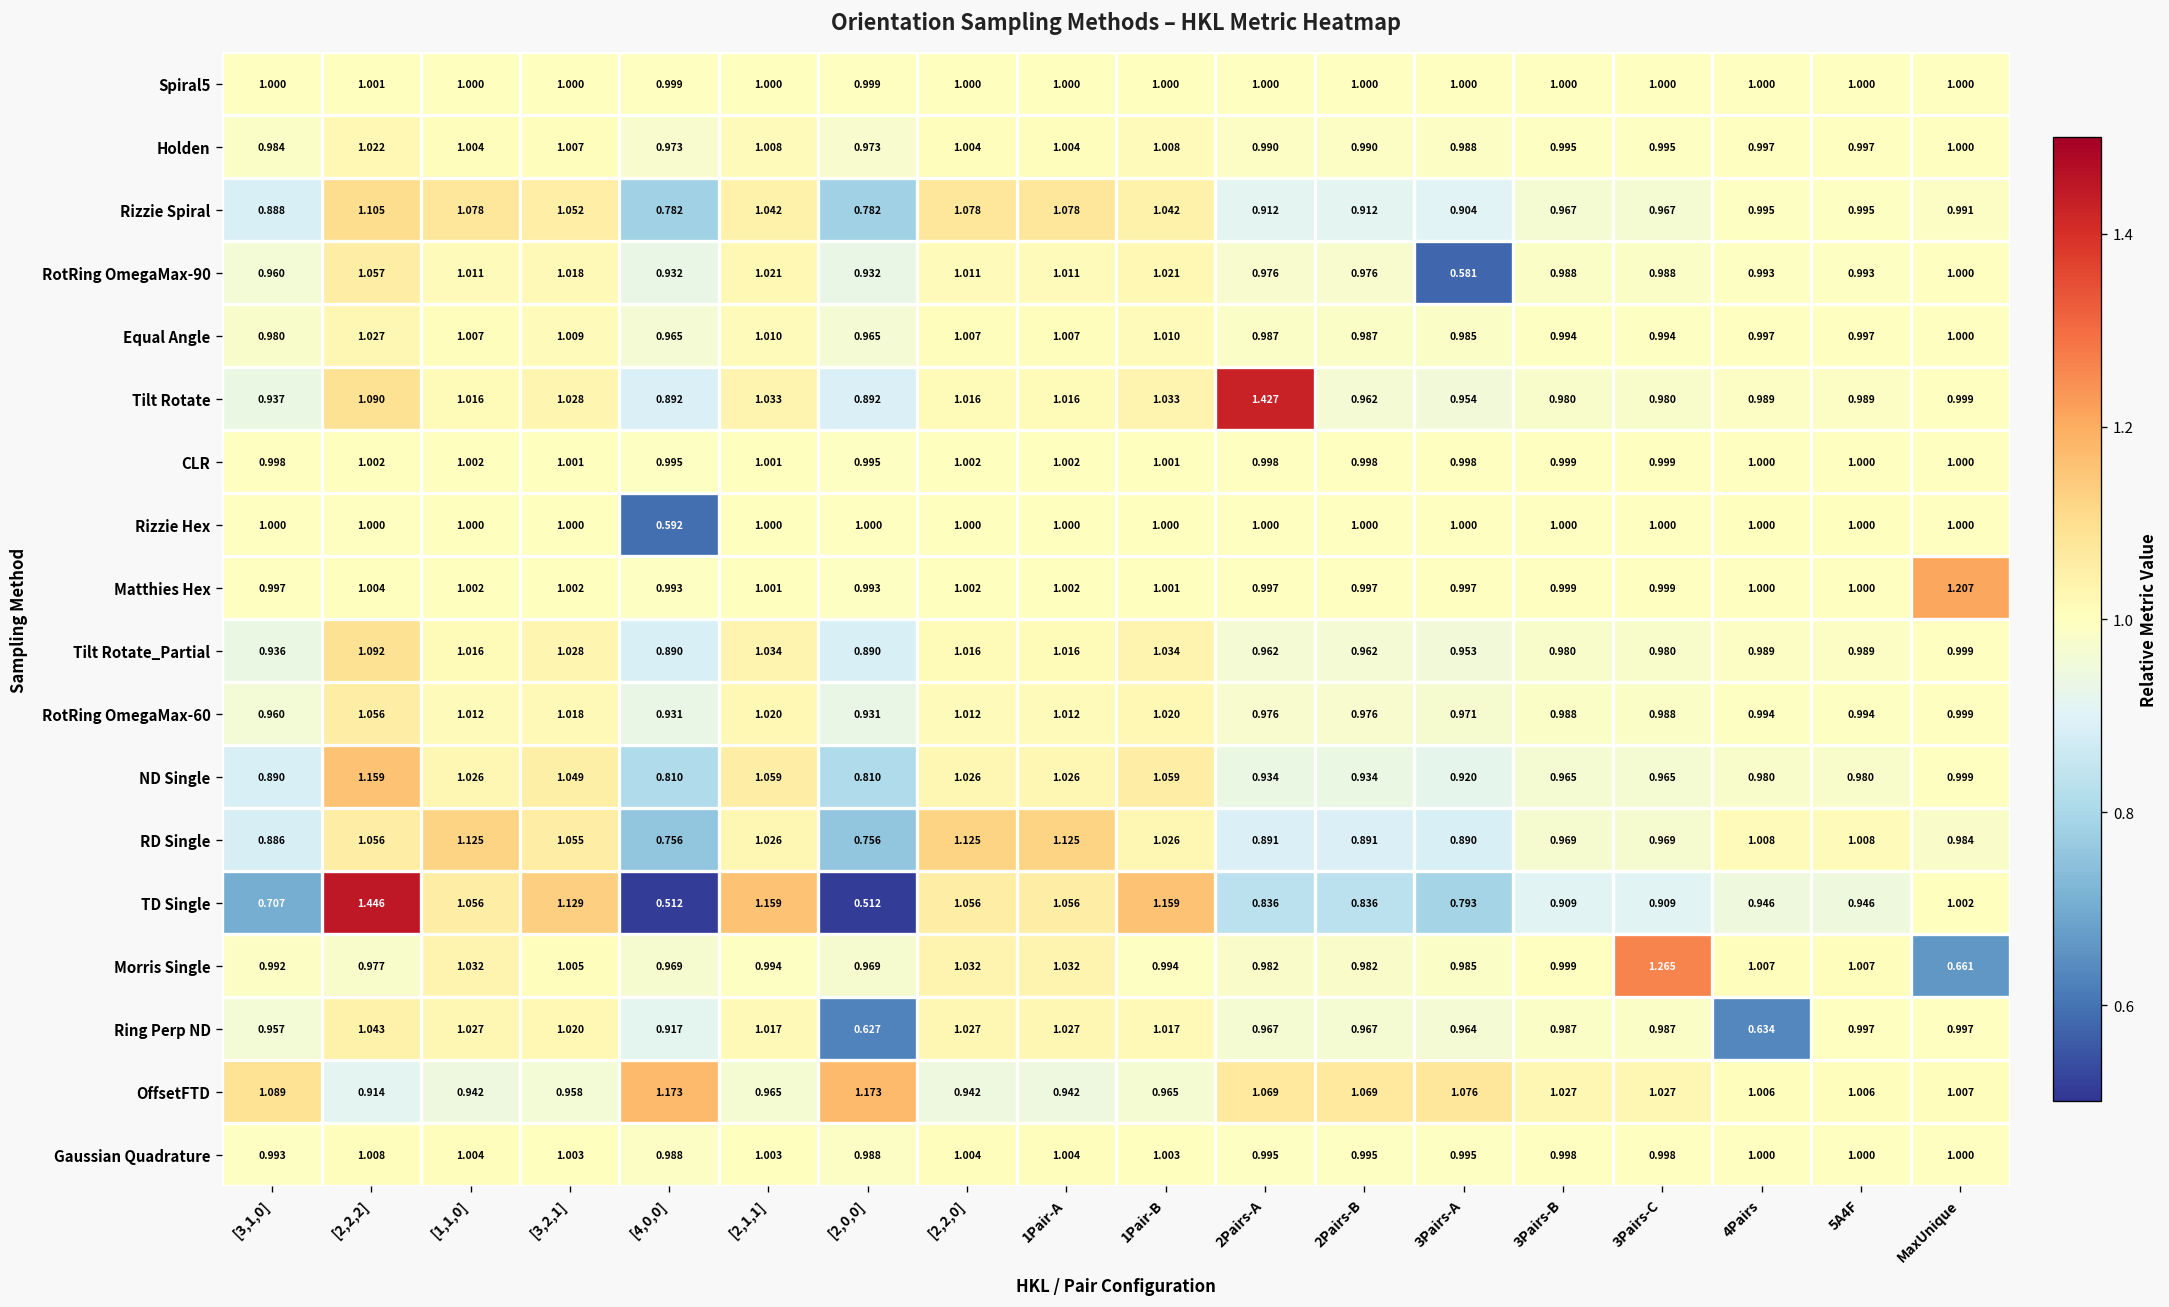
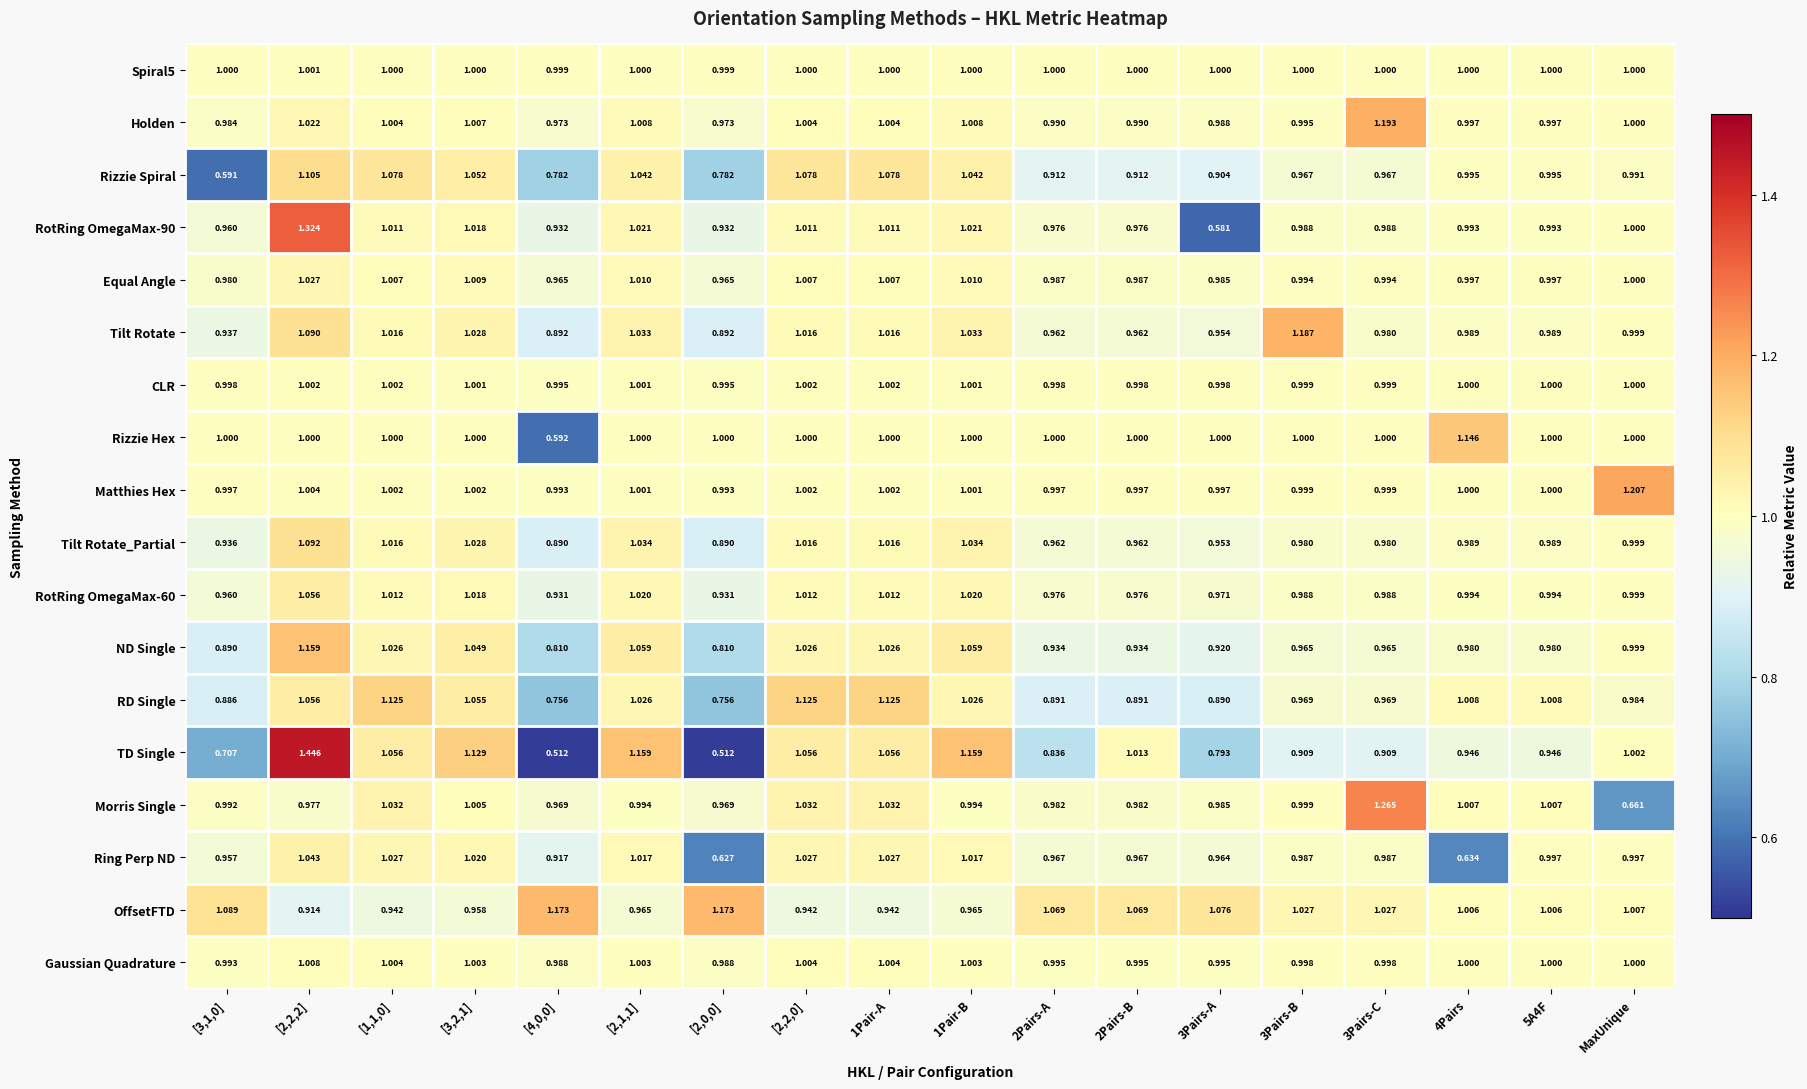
  {
    "Holden": {
      "[3,1,0]": 0.984,
      "[2,2,2]": 1.022,
      "[1,1,0]": 1.004,
      "[3,2,1]": 1.007,
      "[4,0,0]": 0.973,
      "[2,1,1]": 1.008,
      "[2,0,0]": 0.973,
      "[2,2,0]": 1.004,
      "1Pair-A": 1.004,
      "1Pair-B": 1.008,
      "2Pairs-A": 0.990,
      "2Pairs-B": 0.990,
      "3Pairs-A": 0.988,
      "3Pairs-B": 0.995,
-     "3Pairs-C": 0.995,
+     "3Pairs-C": 1.193,
      "4Pairs": 0.997,
      "5A4F": 0.997,
      "MaxUnique": 1.000
    },
    "Rizzie Spiral": {
-     "[3,1,0]": 0.888,
+     "[3,1,0]": 0.591,
      "[2,2,2]": 1.105,
      "[1,1,0]": 1.078,
      "[3,2,1]": 1.052,
      "[4,0,0]": 0.782,
      "[2,1,1]": 1.042,
      "[2,0,0]": 0.782,
      "[2,2,0]": 1.078,
      "1Pair-A": 1.078,
      "1Pair-B": 1.042,
      "2Pairs-A": 0.912,
      "2Pairs-B": 0.912,
      "3Pairs-A": 0.904,
      "3Pairs-B": 0.967,
      "3Pairs-C": 0.967,
      "4Pairs": 0.995,
      "5A4F": 0.995,
      "MaxUnique": 0.991
    },
    "RotRing OmegaMax-90": {
      "[3,1,0]": 0.960,
-     "[2,2,2]": 1.057,
+     "[2,2,2]": 1.324,
      "[1,1,0]": 1.011,
      "[3,2,1]": 1.018,
      "[4,0,0]": 0.932,
      "[2,1,1]": 1.021,
      "[2,0,0]": 0.932,
      "[2,2,0]": 1.011,
      "1Pair-A": 1.011,
      "1Pair-B": 1.021,
      "2Pairs-A": 0.976,
      "2Pairs-B": 0.976,
      "3Pairs-A": 0.581,
      "3Pairs-B": 0.988,
      "3Pairs-C": 0.988,
      "4Pairs": 0.993,
      "5A4F": 0.993,
      "MaxUnique": 1.000
    },
    "Tilt Rotate": {
      "[3,1,0]": 0.937,
      "[2,2,2]": 1.090,
      "[1,1,0]": 1.016,
      "[3,2,1]": 1.028,
      "[4,0,0]": 0.892,
      "[2,1,1]": 1.033,
      "[2,0,0]": 0.892,
      "[2,2,0]": 1.016,
      "1Pair-A": 1.016,
      "1Pair-B": 1.033,
-     "2Pairs-A": 1.427,
+     "2Pairs-A": 0.962,
      "2Pairs-B": 0.962,
      "3Pairs-A": 0.954,
-     "3Pairs-B": 0.980,
+     "3Pairs-B": 1.187,
      "3Pairs-C": 0.980,
      "4Pairs": 0.989,
      "5A4F": 0.989,
      "MaxUnique": 0.999
    },
    "Rizzie Hex": {
      "[3,1,0]": 1.000,
      "[2,2,2]": 1.000,
      "[1,1,0]": 1.000,
      "[3,2,1]": 1.000,
      "[4,0,0]": 0.592,
      "[2,1,1]": 1.000,
      "[2,0,0]": 1.000,
      "[2,2,0]": 1.000,
      "1Pair-A": 1.000,
      "1Pair-B": 1.000,
      "2Pairs-A": 1.000,
      "2Pairs-B": 1.000,
      "3Pairs-A": 1.000,
      "3Pairs-B": 1.000,
      "3Pairs-C": 1.000,
-     "4Pairs": 1.000,
+     "4Pairs": 1.146,
      "5A4F": 1.000,
      "MaxUnique": 1.000
    },
    "TD Single": {
      "[3,1,0]": 0.707,
      "[2,2,2]": 1.446,
      "[1,1,0]": 1.056,
      "[3,2,1]": 1.129,
      "[4,0,0]": 0.512,
      "[2,1,1]": 1.159,
      "[2,0,0]": 0.512,
      "[2,2,0]": 1.056,
      "1Pair-A": 1.056,
      "1Pair-B": 1.159,
      "2Pairs-A": 0.836,
-     "2Pairs-B": 0.836,
+     "2Pairs-B": 1.013,
      "3Pairs-A": 0.793,
      "3Pairs-B": 0.909,
      "3Pairs-C": 0.909,
      "4Pairs": 0.946,
      "5A4F": 0.946,
      "MaxUnique": 1.002
    }
  }
